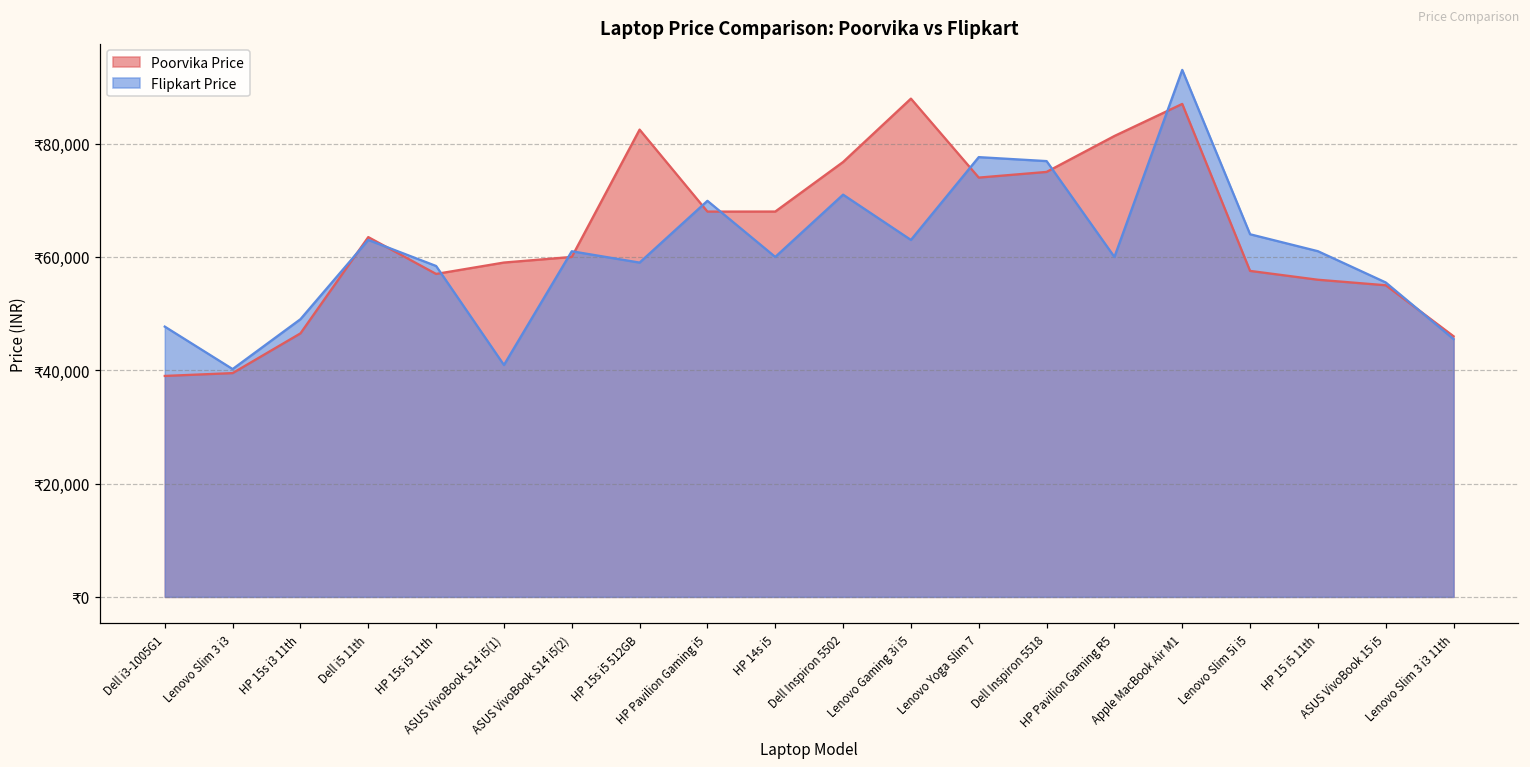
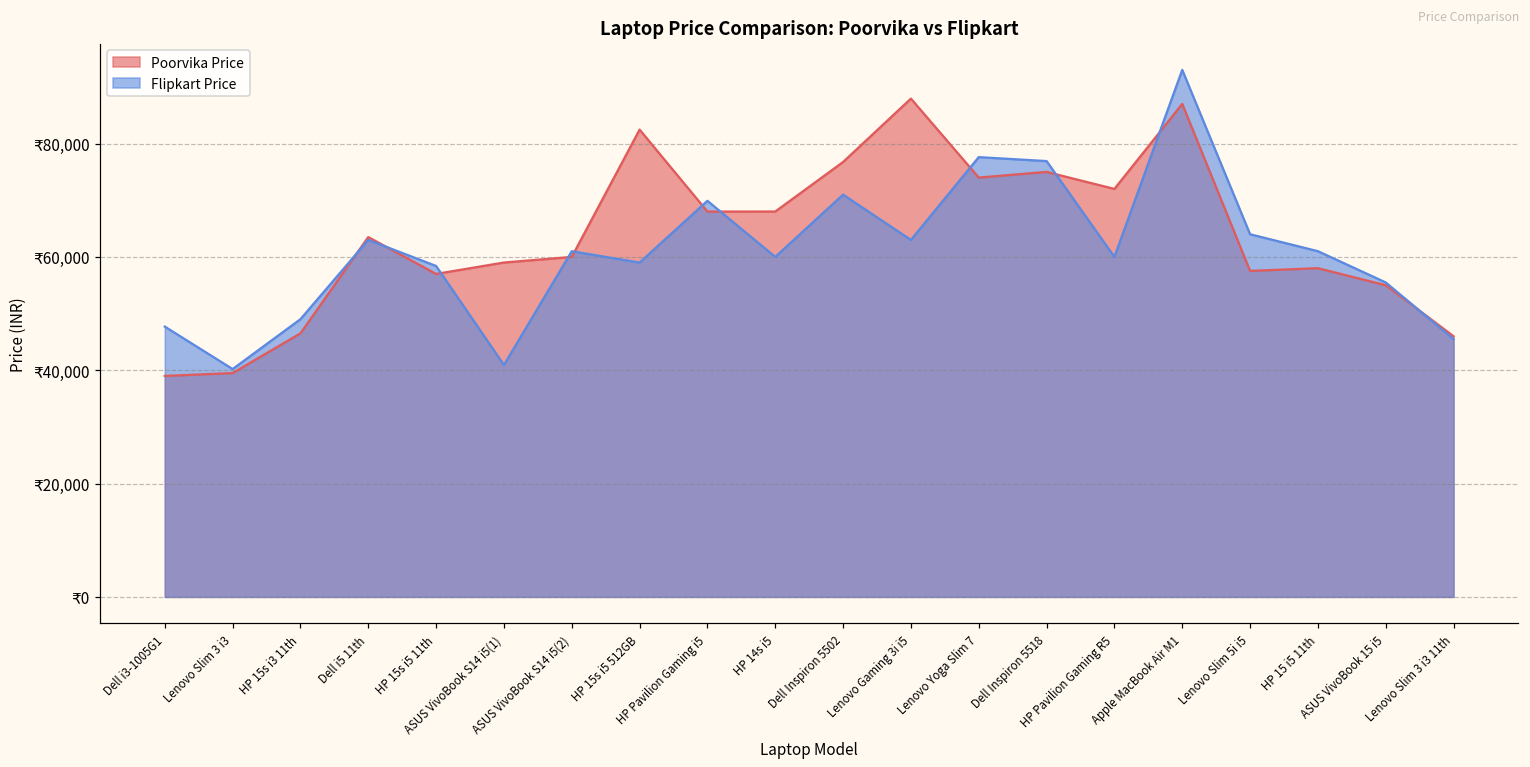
  {
    "Poorvika Price": {
      "Dell i3-1005G1": "₹39,000",
      "Lenovo Slim 3 i3": "₹39,000",
      "HP 15s i3 11th": "₹47,000",
      "HP 15s i5 11th": "₹57,000",
      "ASUS VivoBook S14 i5(1)": "₹59,000",
      "ASUS VivoBook S14 i5(2)": "₹60,000",
      "HP 15s i5 512GB": "₹82,000",
      "HP Pavilion Gaming i5": "₹68,000",
      "HP 14s i5": "₹68,000",
      "Dell Inspiron 5502": "₹77,000",
      "Lenovo Gaming 3i i5": "₹88,000",
      "Lenovo Yoga Slim 7": "₹74,000",
      "Dell Inspiron 5518": "₹75,000",
-     "HP Pavilion Gaming R5": "₹81,000",
+     "HP Pavilion Gaming R5": "₹72,000",
      "Apple MacBook Air M1": "₹87,000",
      "Lenovo Slim 5i i5": "₹58,000",
-     "HP 15 i5 11th": "₹56,000",
+     "HP 15 i5 11th": "₹58,000",
      "ASUS VivoBook 15 i5": "₹55,000",
      "Lenovo Slim 3 i3 11th": "₹46,000"
    },
    "Flipkart Price": {
      "Dell i3-1005G1": "₹48,000",
      "Lenovo Slim 3 i3": "₹40,000",
      "HP 15s i3 11th": "₹49,000",
      "HP 15s i5 11th": "₹58,000",
      "ASUS VivoBook S14 i5(1)": "₹41,000",
      "ASUS VivoBook S14 i5(2)": "₹61,000",
      "HP 15s i5 512GB": "₹59,000",
      "HP Pavilion Gaming i5": "₹70,000",
      "HP 14s i5": "₹60,000",
      "Dell Inspiron 5502": "₹71,000",
      "Lenovo Gaming 3i i5": "₹63,000",
      "Lenovo Yoga Slim 7": "₹78,000",
      "Dell Inspiron 5518": "₹77,000",
      "HP Pavilion Gaming R5": "₹60,000",
      "Apple MacBook Air M1": "₹93,000",
      "Lenovo Slim 5i i5": "₹64,000",
      "HP 15 i5 11th": "₹61,000",
      "ASUS VivoBook 15 i5": "₹55,000",
      "Lenovo Slim 3 i3 11th": "₹45,000"
    }
  }
